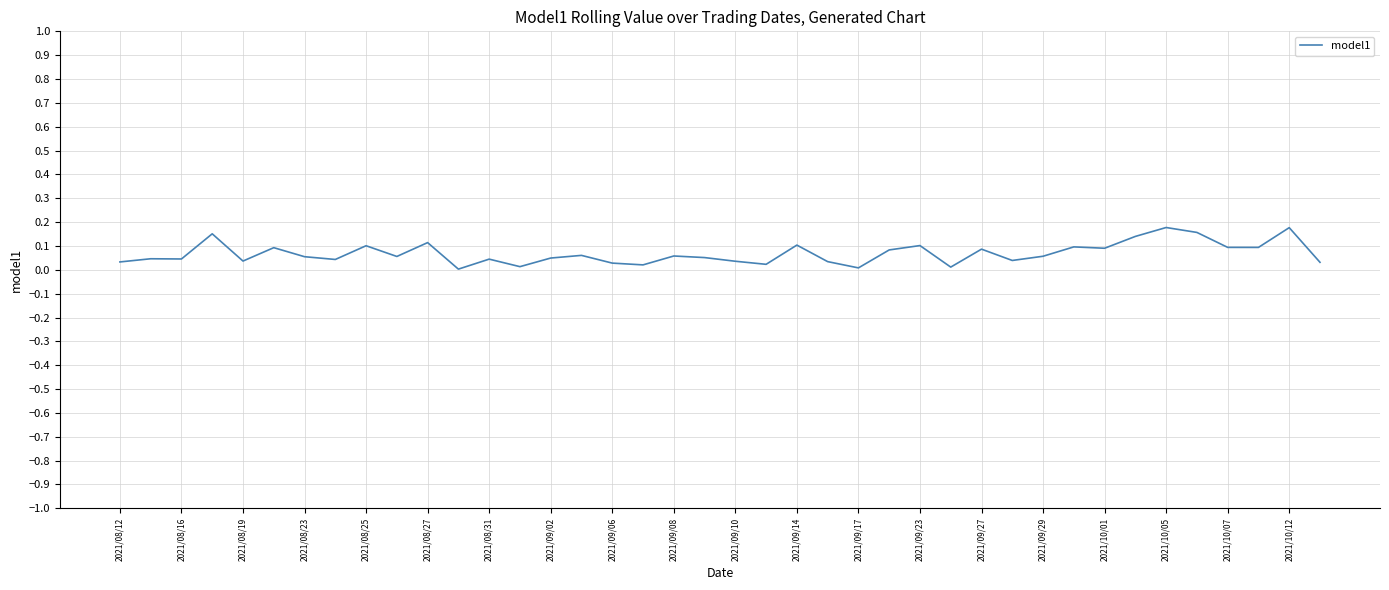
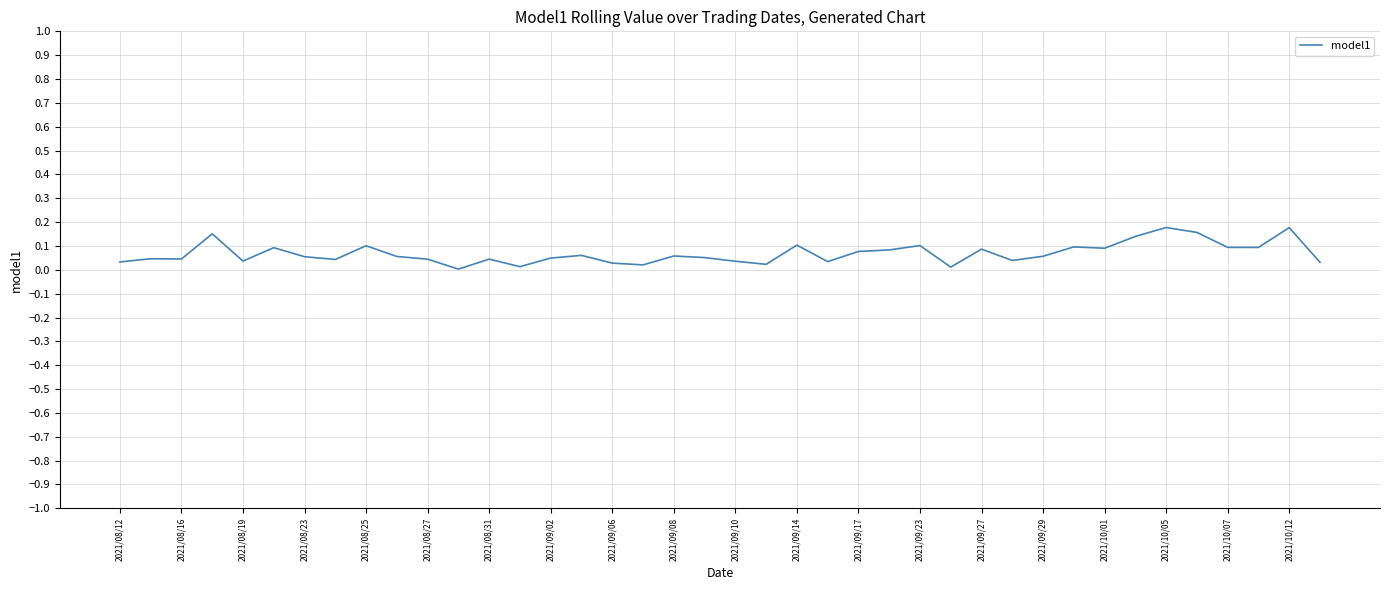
  {
    "2021/08/12": 0.03,
    "2021/08/16": 0.05,
    "2021/08/19": 0.04,
    "2021/08/23": 0.06,
    "2021/08/25": 0.10,
-   "2021/08/27": 0.11,
+   "2021/08/27": 0.04,
    "2021/08/31": 0.04,
    "2021/09/02": 0.05,
    "2021/09/06": 0.03,
    "2021/09/08": 0.06,
    "2021/09/10": 0.04,
    "2021/09/14": 0.10,
-   "2021/09/17": 0.01,
+   "2021/09/17": 0.08,
    "2021/09/23": 0.10,
    "2021/09/27": 0.09,
    "2021/09/29": 0.06,
    "2021/10/01": 0.09,
    "2021/10/05": 0.18,
    "2021/10/07": 0.09,
    "2021/10/12": 0.18
  }
